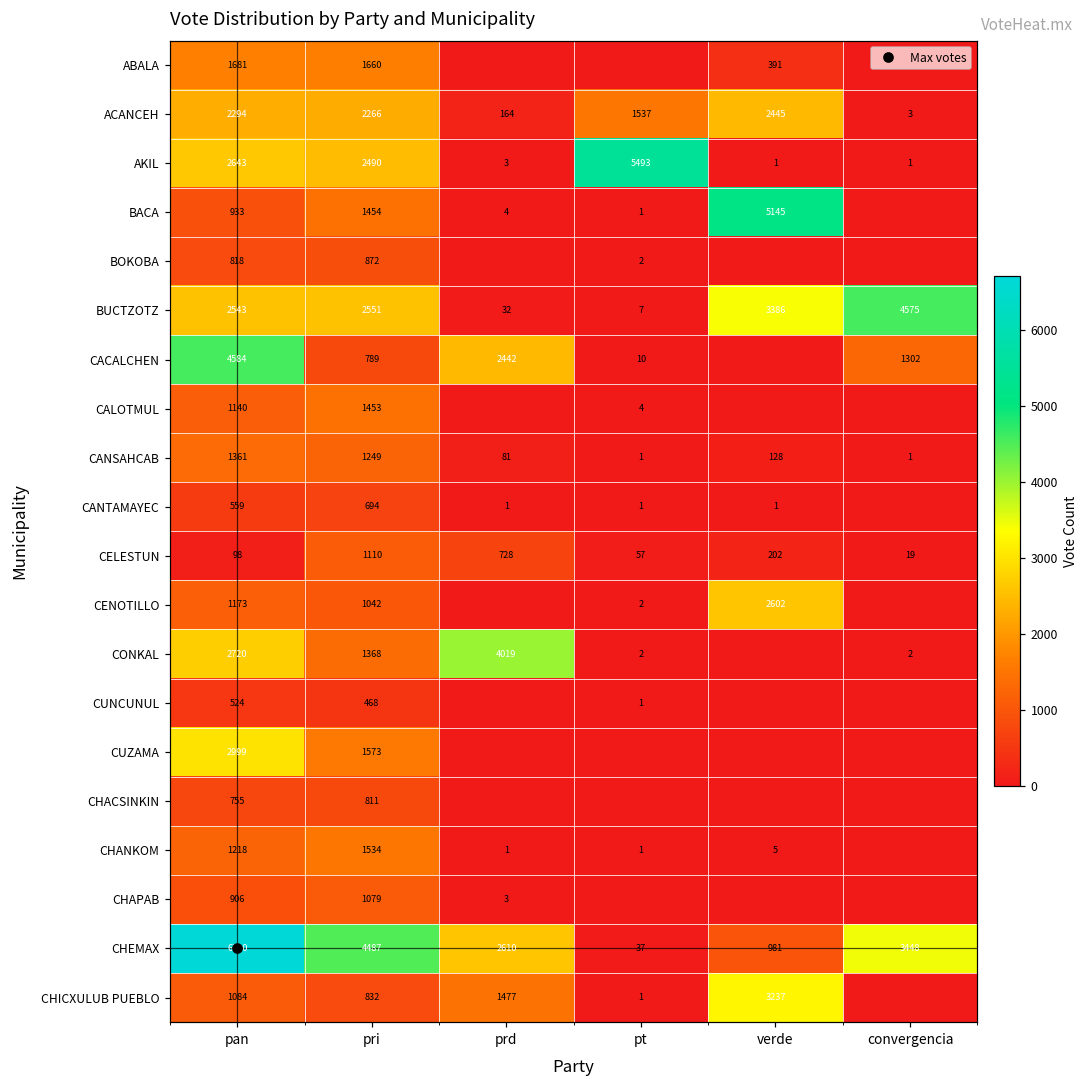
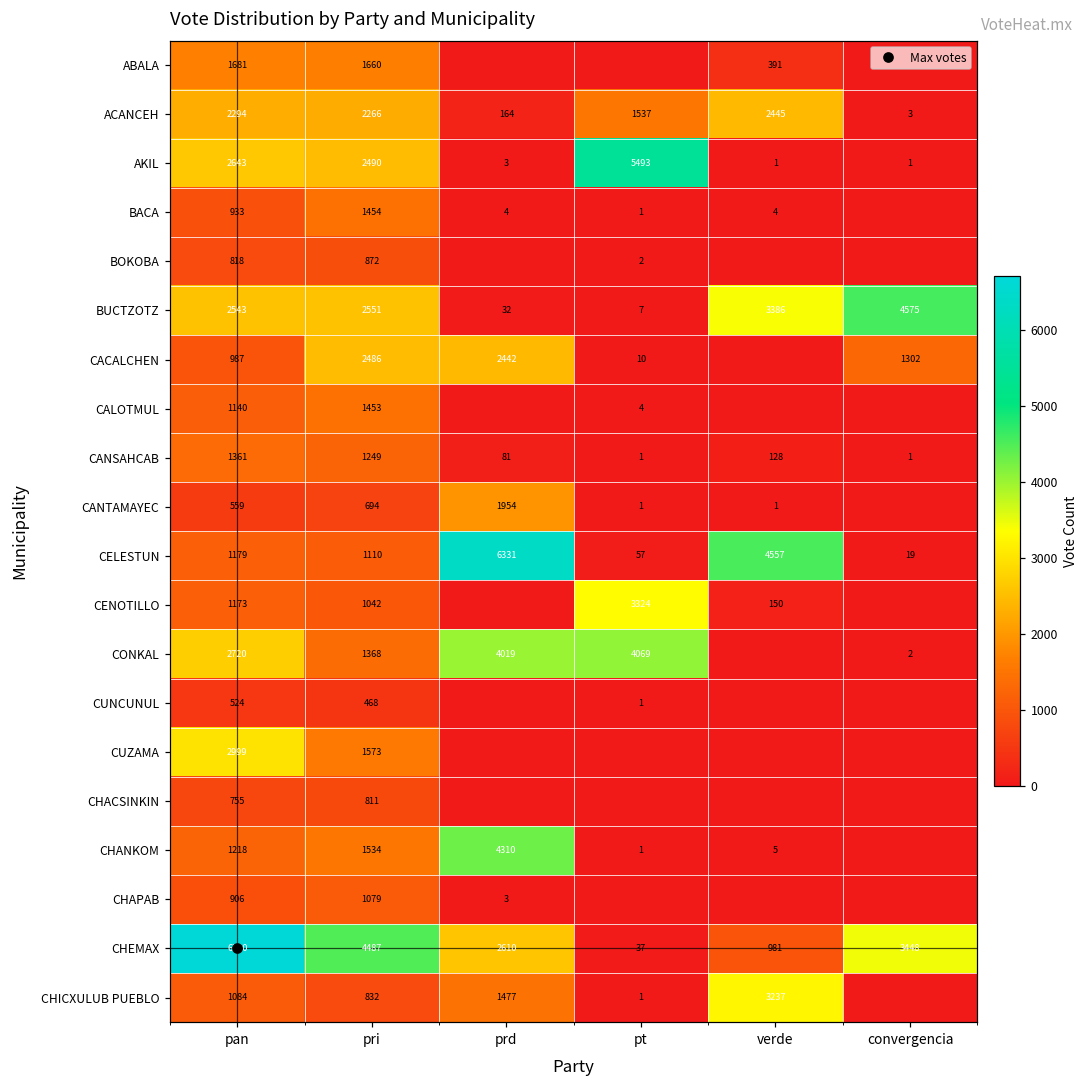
  {
    "ABALA": {
      "pan": 1681,
      "pri": 1660,
      "verde": 391
    },
    "ACANCEH": {
      "pan": 2294,
      "pri": 2266,
      "prd": 164,
      "pt": 1537,
      "verde": 2445,
      "convergencia": 3
    },
    "AKIL": {
      "pan": 2643,
      "pri": 2490,
      "prd": 3,
      "pt": 5493,
      "verde": 1,
      "convergencia": 1
    },
    "BACA": {
      "pan": 933,
      "pri": 1454,
      "prd": 4,
      "pt": 1,
-     "verde": 5145
+     "verde": 4
    },
    "BOKOBA": {
      "pan": 818,
      "pri": 872,
      "pt": 2
    },
    "BUCTZOTZ": {
      "pan": 2543,
      "pri": 2551,
      "prd": 32,
      "pt": 7,
      "verde": 3386,
      "convergencia": 4575
    },
    "CACALCHEN": {
-     "pan": 4584,
-     "pri": 789,
+     "pan": 987,
+     "pri": 2486,
      "prd": 2442,
      "pt": 10,
      "convergencia": 1302
    },
    "CALOTMUL": {
      "pan": 1140,
      "pri": 1453,
      "pt": 4
    },
    "CANSAHCAB": {
      "pan": 1361,
      "pri": 1249,
      "prd": 81,
      "pt": 1,
      "verde": 128,
      "convergencia": 1
    },
    "CANTAMAYEC": {
      "pan": 559,
      "pri": 694,
-     "prd": 1,
+     "prd": 1954,
      "pt": 1,
      "verde": 1
    },
    "CELESTUN": {
-     "pan": 98,
+     "pan": 1179,
      "pri": 1110,
-     "prd": 728,
+     "prd": 6331,
      "pt": 57,
-     "verde": 202,
+     "verde": 4557,
      "convergencia": 19
    },
    "CENOTILLO": {
      "pan": 1173,
      "pri": 1042,
-     "pt": 2,
-     "verde": 2602
+     "pt": 3324,
+     "verde": 150
    },
    "CONKAL": {
      "pan": 2720,
      "pri": 1368,
      "prd": 4019,
-     "pt": 2,
+     "pt": 4069,
      "convergencia": 2
    },
    "CUNCUNUL": {
      "pan": 524,
      "pri": 468,
      "pt": 1
    },
    "CUZAMA": {
      "pan": 2999,
      "pri": 1573
    },
    "CHACSINKIN": {
      "pan": 755,
      "pri": 811
    },
    "CHANKOM": {
      "pan": 1218,
      "pri": 1534,
-     "prd": 1,
+     "prd": 4310,
      "pt": 1,
      "verde": 5
    },
    "CHAPAB": {
      "pan": 906,
      "pri": 1079,
      "prd": 3
    },
    "CHEMAX": {
      "pri": 4487,
      "prd": 2610,
      "pt": 37,
      "verde": 981,
      "convergencia": 3448
    },
    "CHICXULUB PUEBLO": {
      "pan": 1084,
      "pri": 832,
      "prd": 1477,
      "pt": 1,
      "verde": 3237
    }
  }
